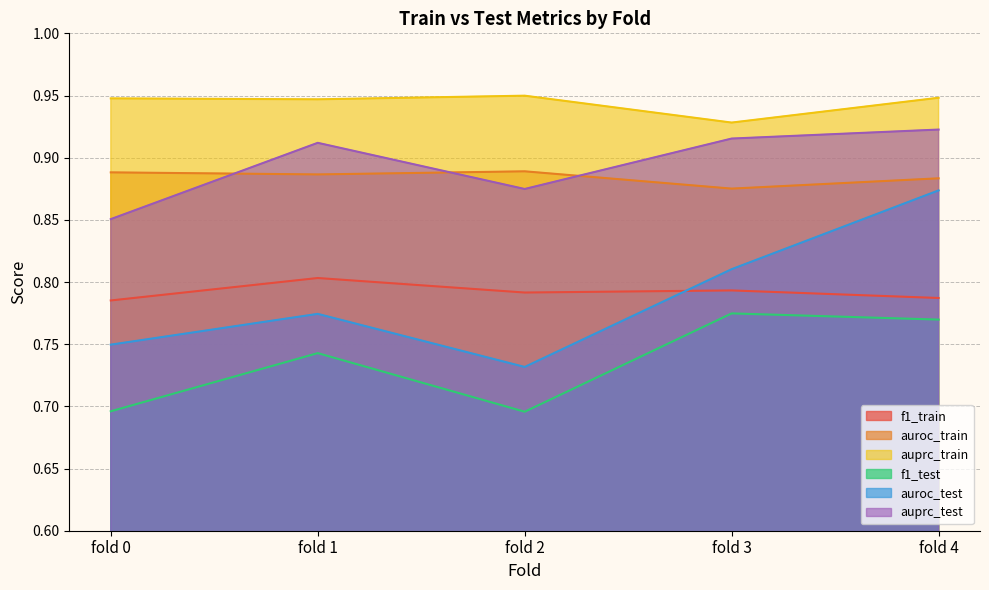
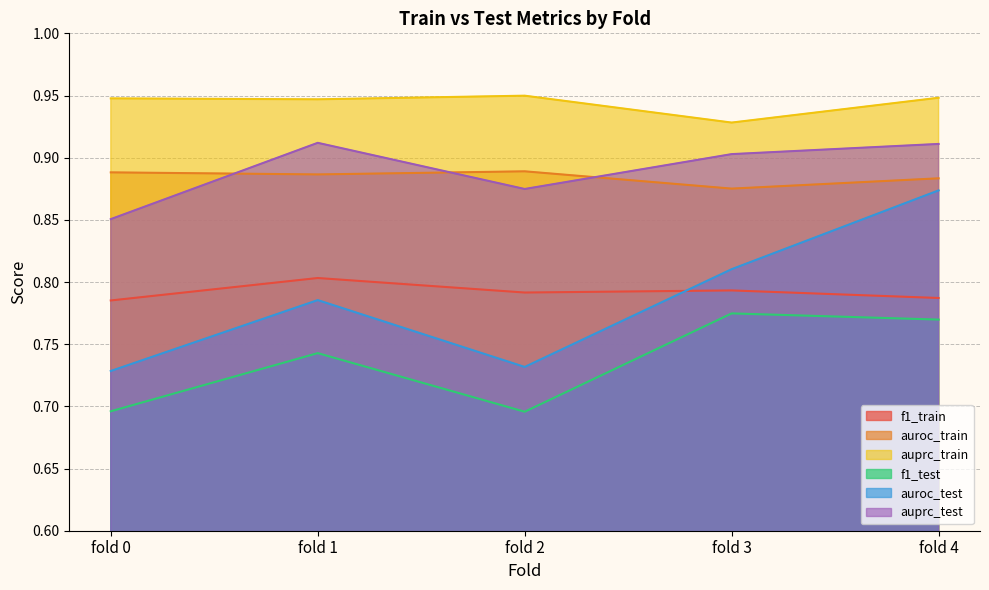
  {
    "auprc_train": {
      "fold 0": 0.948,
      "fold 1": 0.947,
      "fold 2": 0.950,
      "fold 3": 0.928,
      "fold 4": 0.948
    },
    "f1_test": {
      "fold 0": 0.696,
      "fold 1": 0.743,
      "fold 2": 0.696,
      "fold 3": 0.775,
      "fold 4": 0.770
    },
    "auroc_test": {
-     "fold 0": 0.750,
-     "fold 1": 0.774,
+     "fold 0": 0.728,
+     "fold 1": 0.785,
      "fold 2": 0.732,
      "fold 3": 0.810,
      "fold 4": 0.874
    },
    "auprc_test": {
      "fold 0": 0.851,
      "fold 1": 0.912,
      "fold 2": 0.875,
-     "fold 3": 0.915,
-     "fold 4": 0.923
+     "fold 3": 0.903,
+     "fold 4": 0.911
    }
  }
